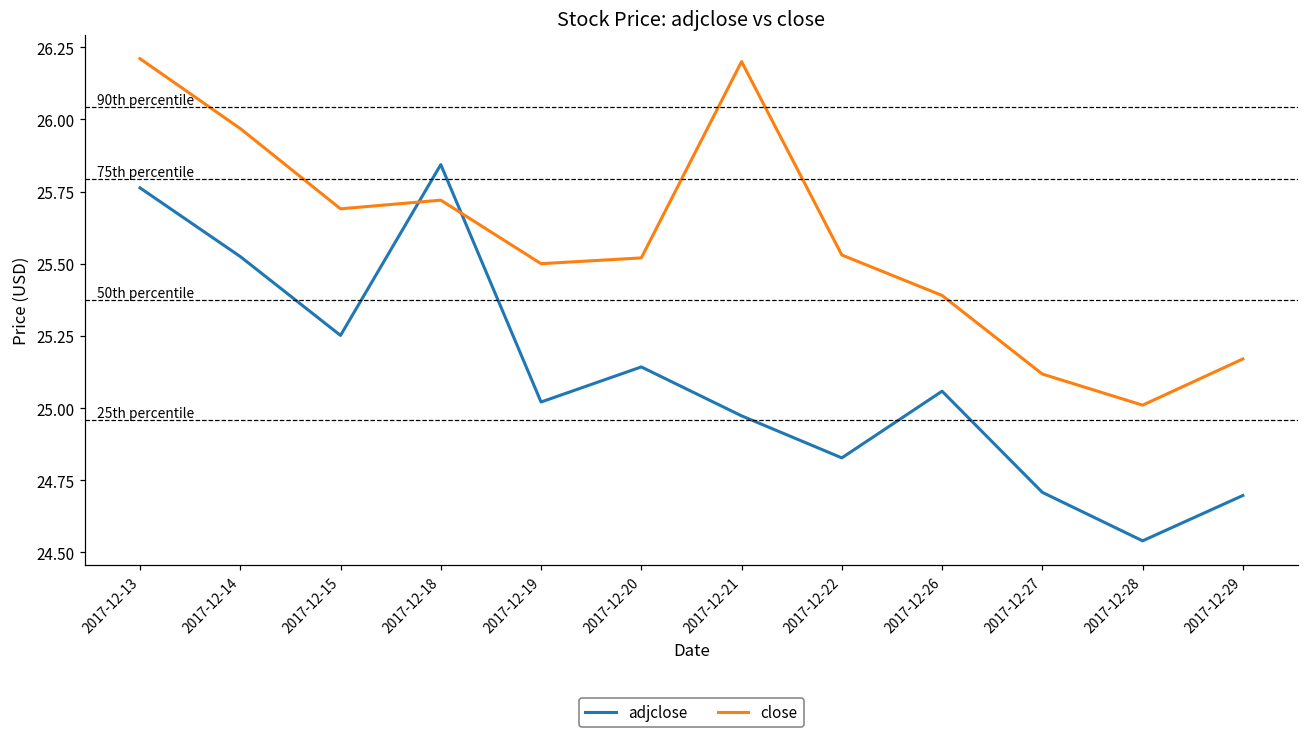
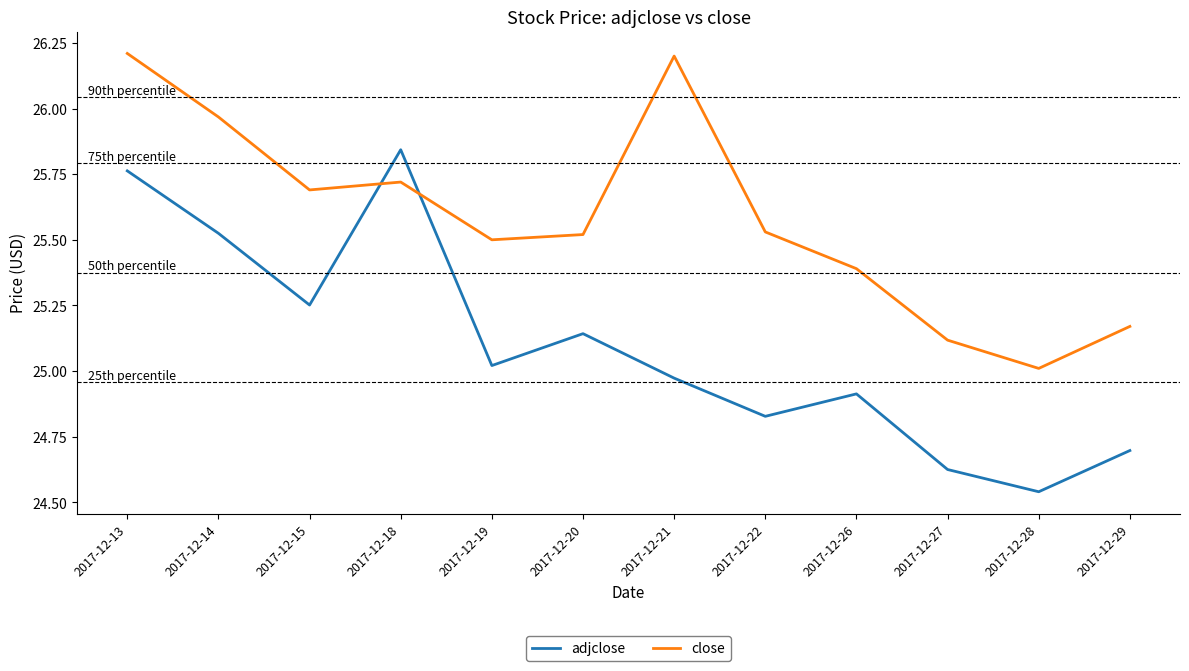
  {
    "adjclose": {
      "2017-12-14": 25.52,
      "2017-12-15": 25.25,
      "2017-12-18": 25.84,
      "2017-12-19": 25.02,
      "2017-12-20": 25.14,
      "2017-12-21": 24.97,
      "2017-12-22": 24.83,
-     "2017-12-26": 25.06,
-     "2017-12-27": 24.71,
+     "2017-12-26": 24.91,
+     "2017-12-27": 24.62,
      "2017-12-28": 24.54,
      "2017-12-29": 24.70
    },
    "close": {
      "2017-12-13": 26.21,
      "2017-12-14": 25.97,
      "2017-12-15": 25.69,
      "2017-12-18": 25.72,
      "2017-12-19": 25.50,
      "2017-12-20": 25.52,
      "2017-12-21": 26.20,
      "2017-12-22": 25.53,
      "2017-12-26": 25.39,
      "2017-12-27": 25.12,
      "2017-12-28": 25.01,
      "2017-12-29": 25.17
    }
  }
